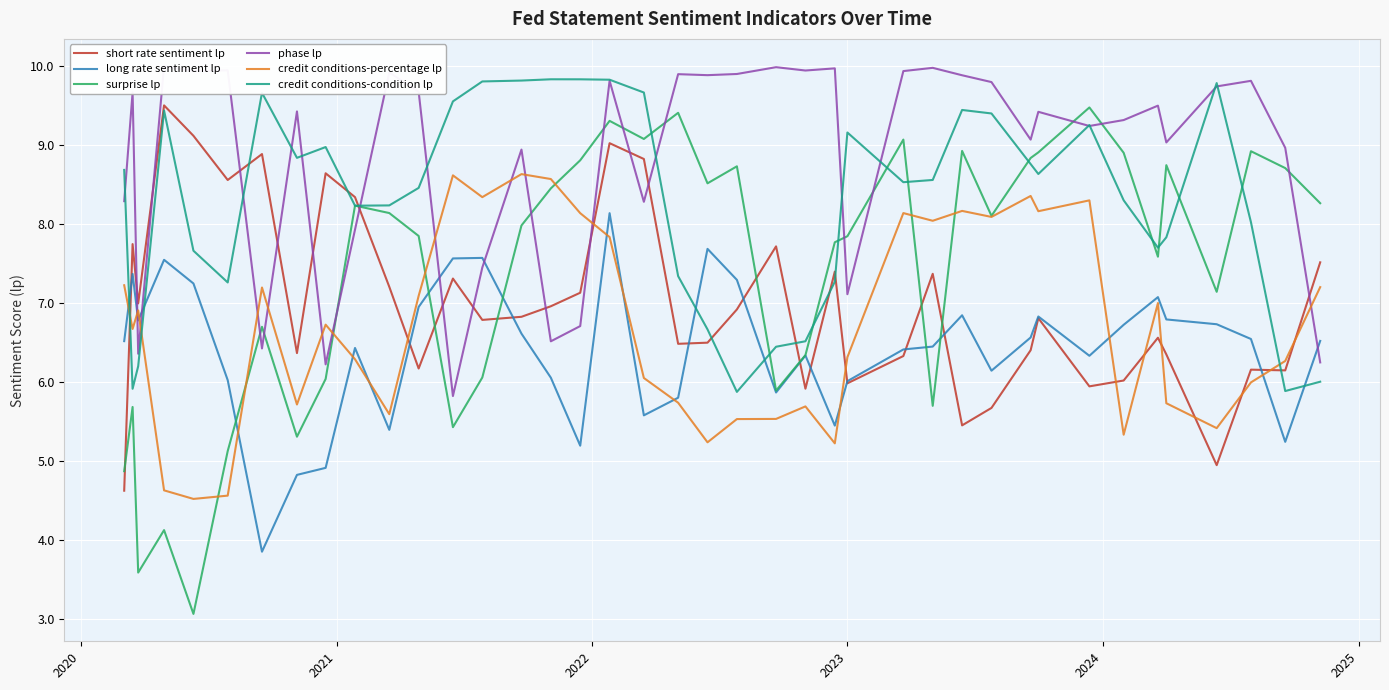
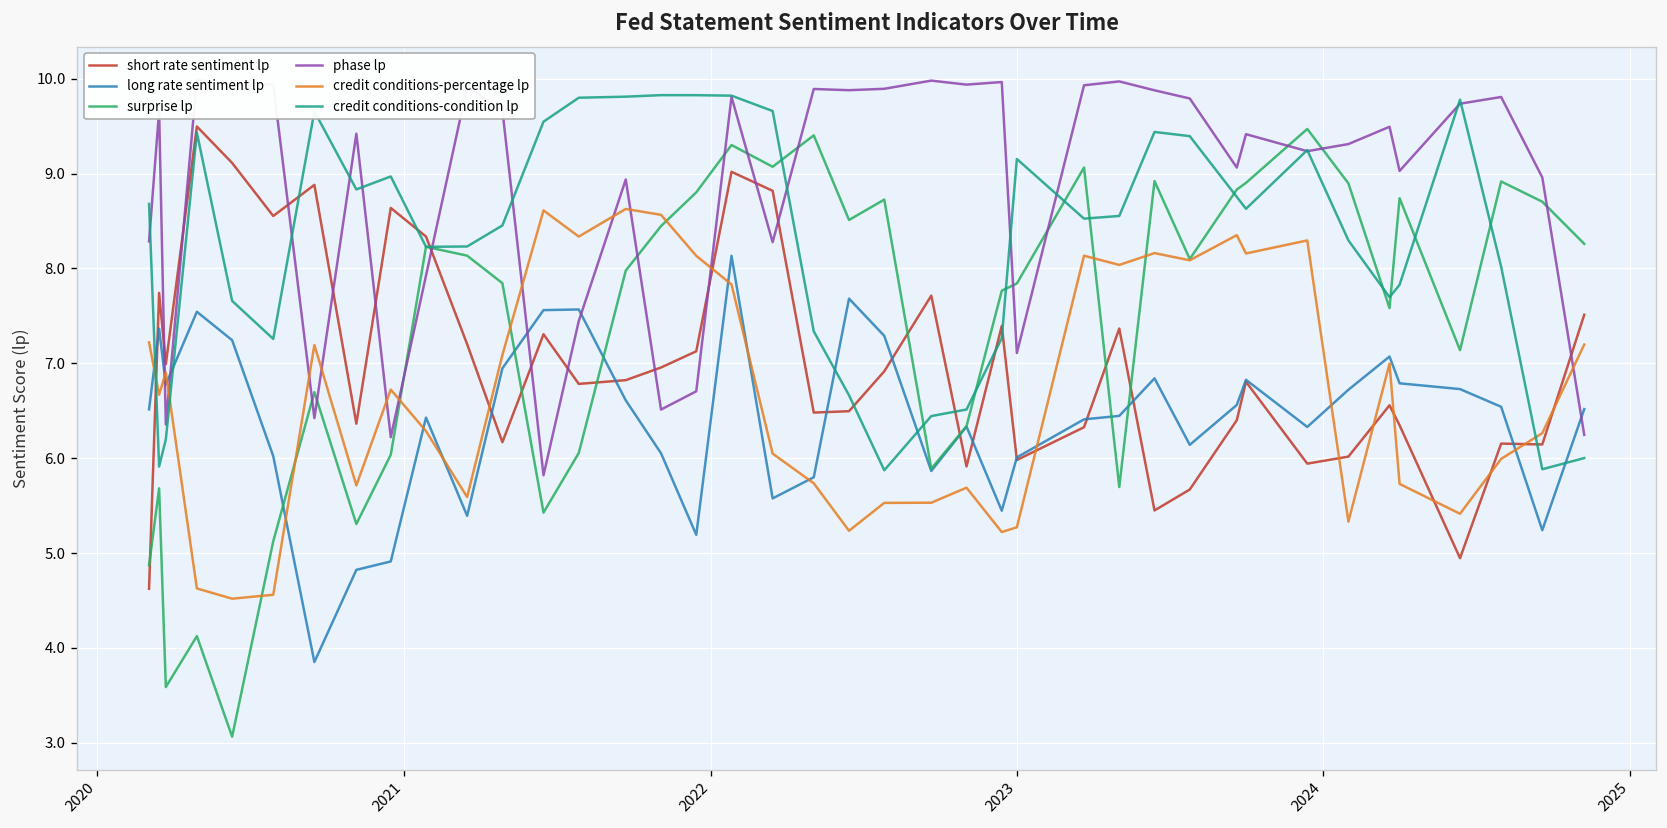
  {
    "phase lp": {
      "2023": 7.1
    },
    "credit conditions-percentage lp": {
-     "2023": 6.3
+     "2023": 5.3
    }
  }
